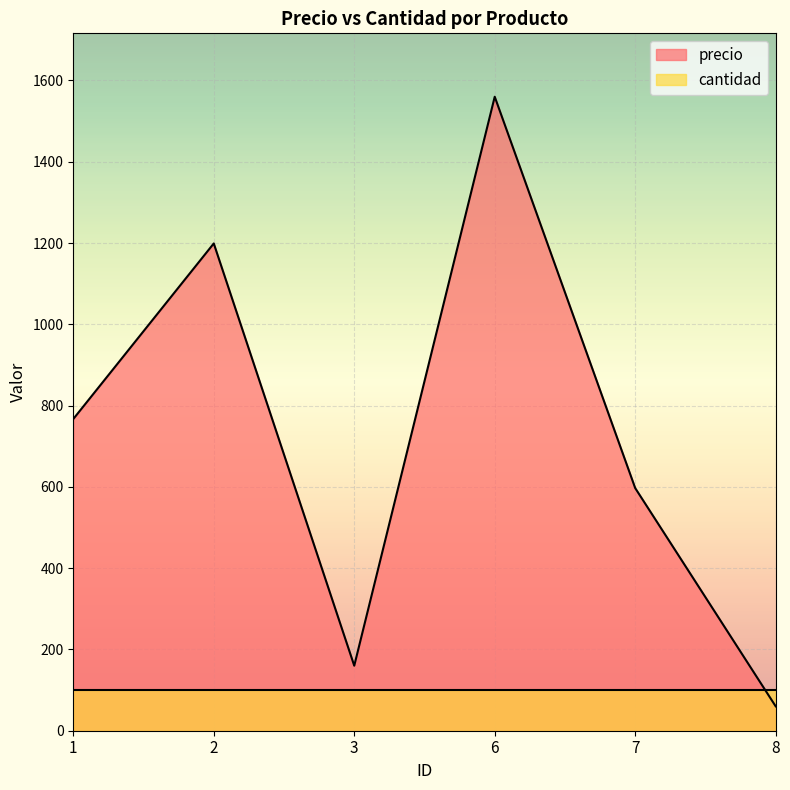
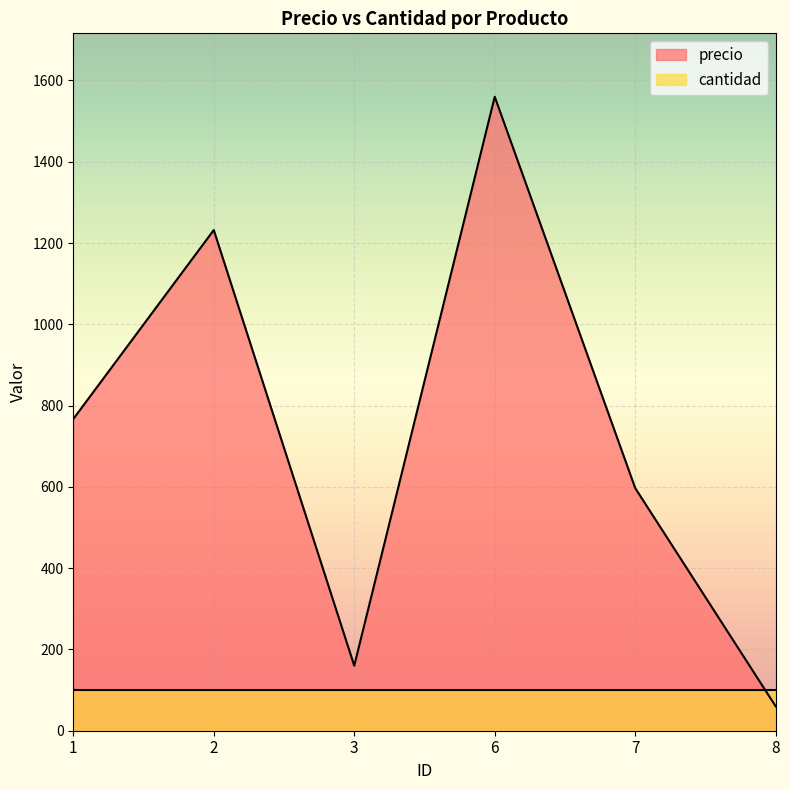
  {
    "precio": {
      "1": 770,
-     "2": 1200,
+     "2": 1230,
      "3": 160,
      "6": 1560,
      "7": 600,
      "8": 60
    },
    "cantidad": {
      "1": 100,
      "2": 100,
      "3": 100,
      "6": 100,
      "7": 100,
      "8": 100
    }
  }
